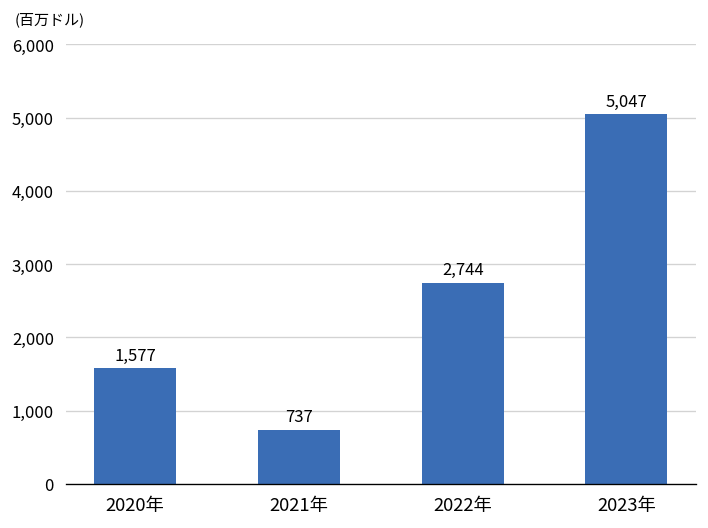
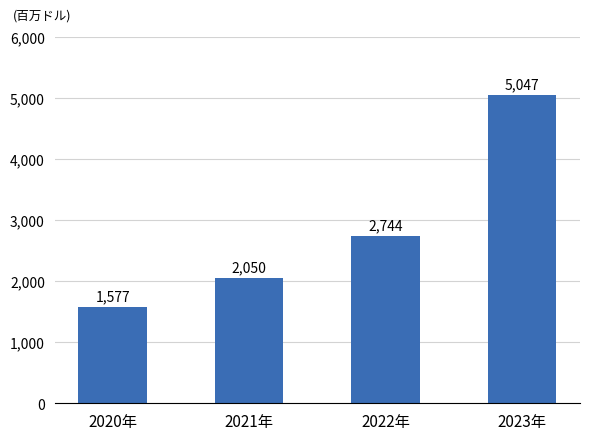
  {
    "2020年": "1,577",
-   "2021年": "737",
+   "2021年": "2,050",
    "2022年": "2,744",
    "2023年": "5,047"
  }
